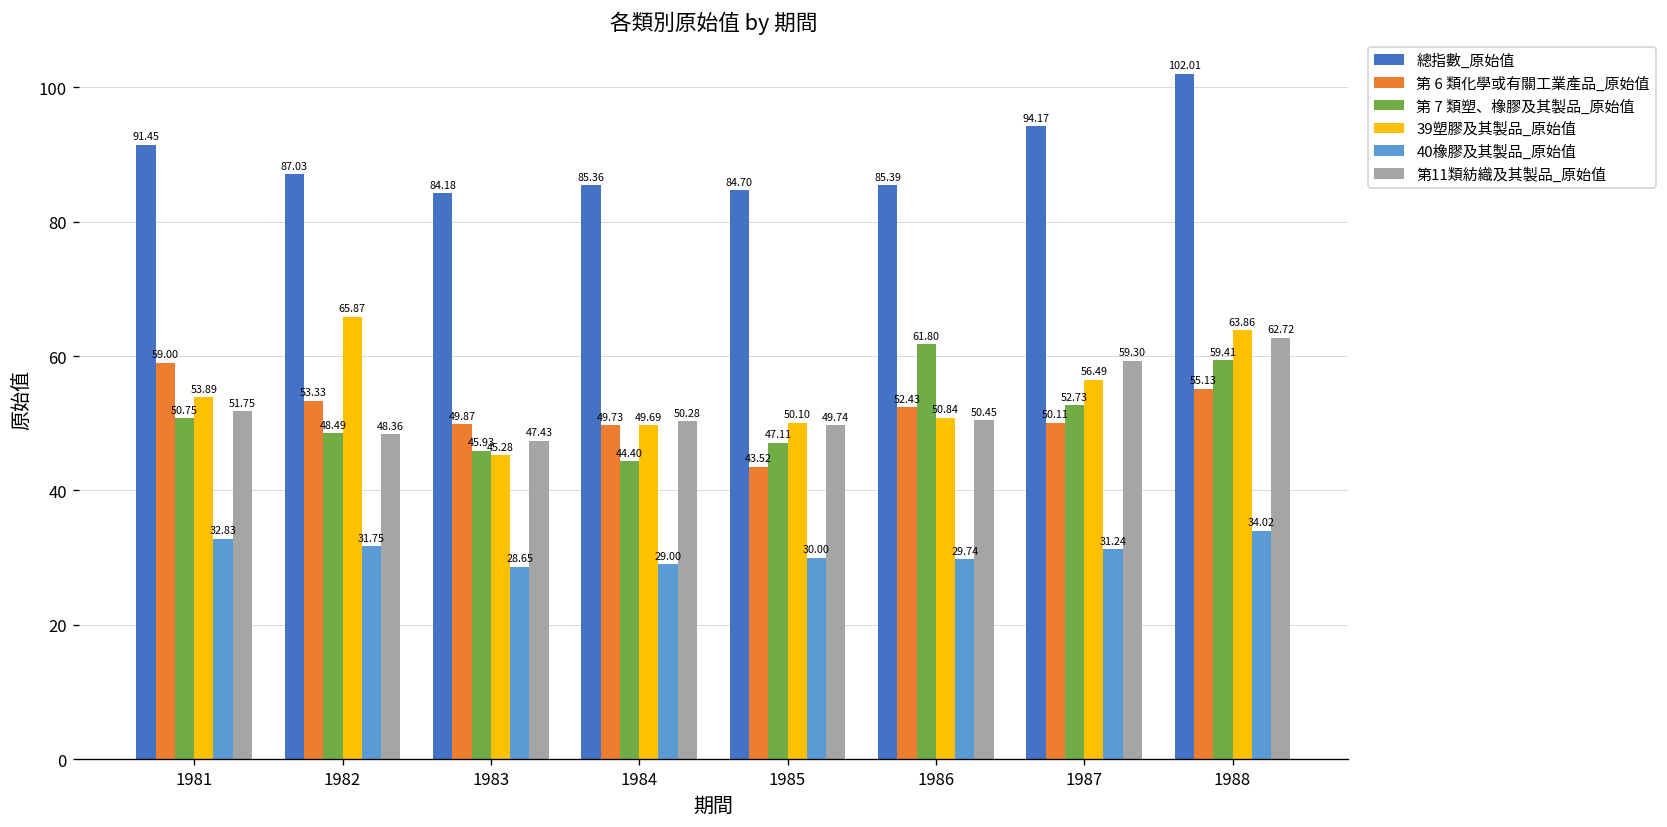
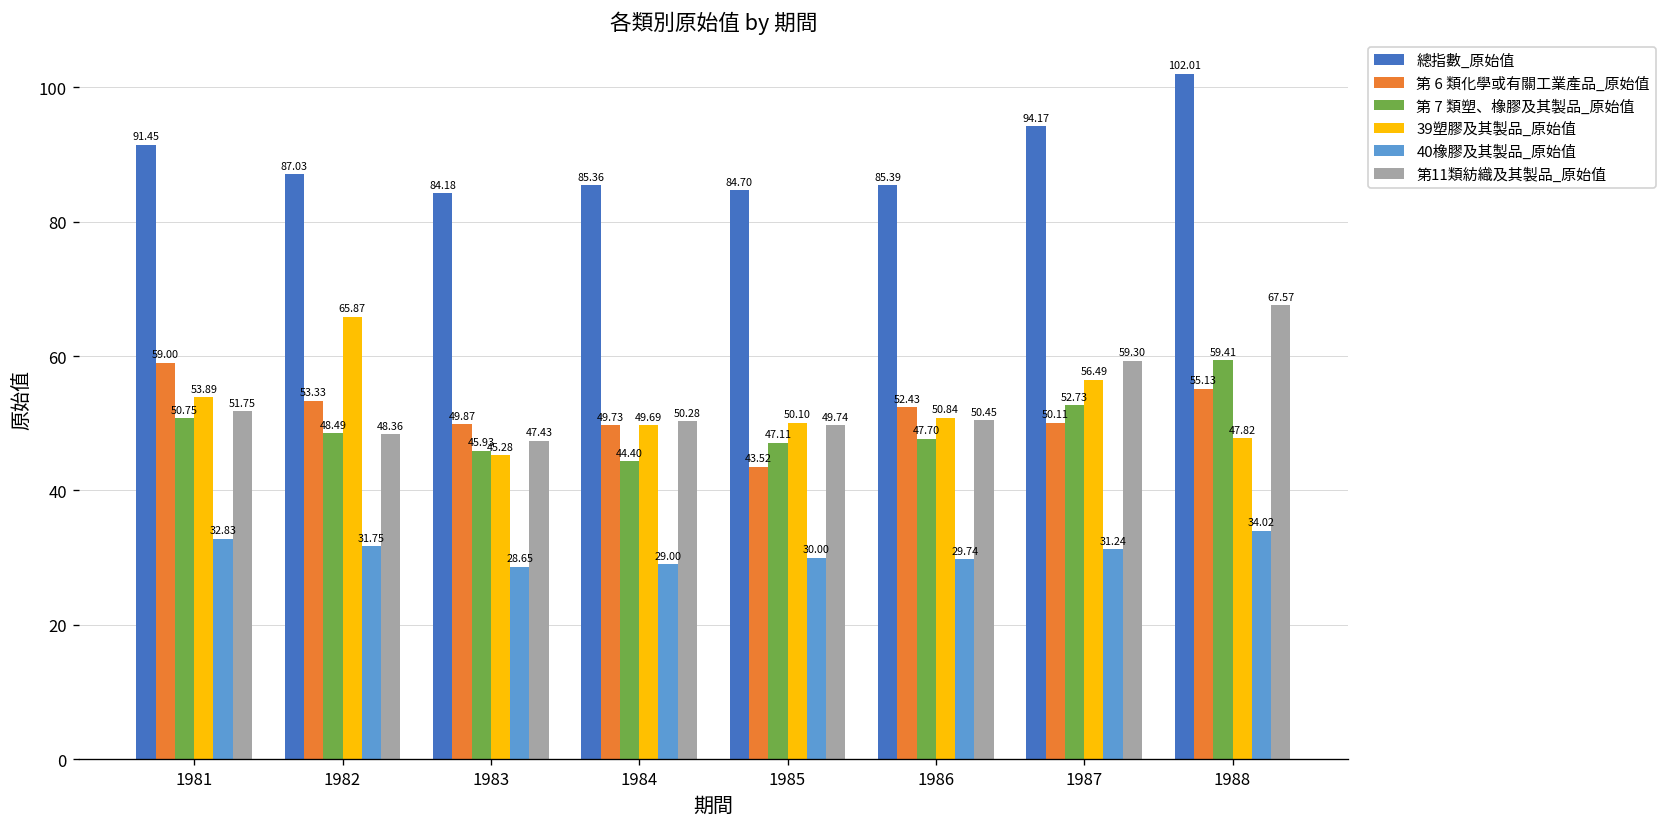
  {
    "第 6 類化學或有關工業產品_原始值": {
      "1981": 59.00,
      "1982": 53.33,
      "1983": 49.87,
      "1984": 49.73,
      "1985": 43.52,
      "1986": 52.43,
      "1987": 50.11,
      "1988": 55.13
    },
    "第 7 類塑、橡膠及其製品_原始值": {
      "1981": 50.75,
      "1982": 48.49,
      "1984": 44.40,
      "1985": 47.11,
-     "1986": 61.80,
+     "1986": 47.70,
      "1987": 52.73,
      "1988": 59.41
    },
    "39塑膠及其製品_原始值": {
      "1981": 53.89,
      "1982": 65.87,
      "1984": 49.69,
      "1985": 50.10,
      "1986": 50.84,
      "1987": 56.49,
-     "1988": 63.86
+     "1988": 47.82
    },
    "第11類紡織及其製品_原始值": {
      "1981": 51.75,
      "1982": 48.36,
      "1983": 47.43,
      "1984": 50.28,
      "1985": 49.74,
      "1986": 50.45,
      "1987": 59.30,
-     "1988": 62.72
+     "1988": 67.57
    }
  }
